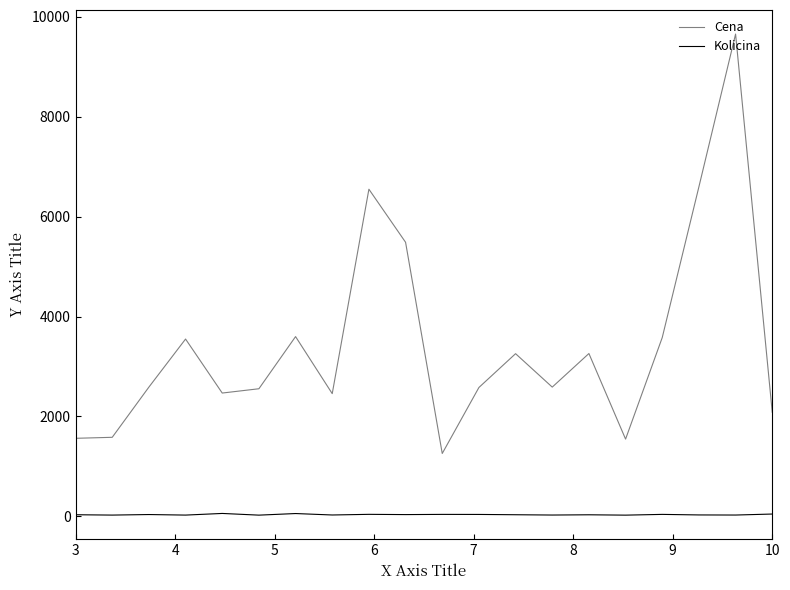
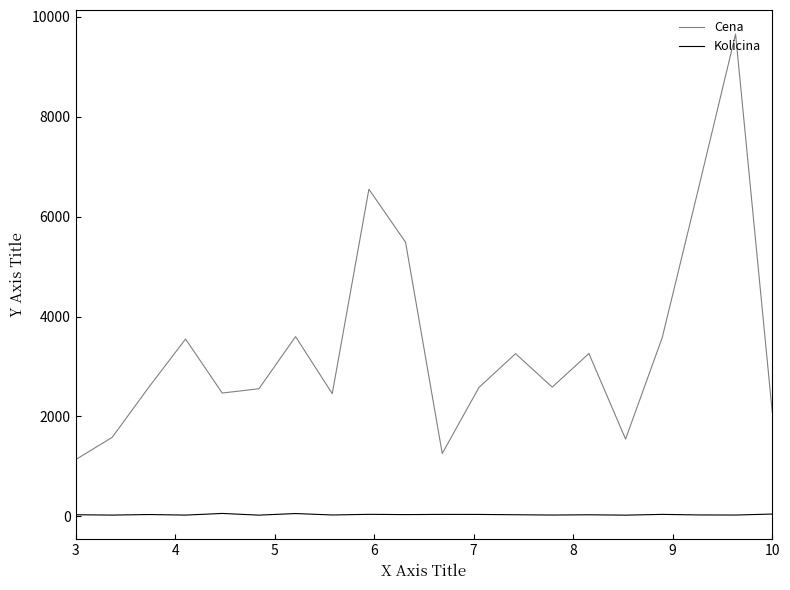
  {
    "Cena": {
-     "3": 1600,
+     "3": 1100,
      "10": 2100
    },
    "Kolicina": {
      "3": 0,
      "10": 0
    }
  }
